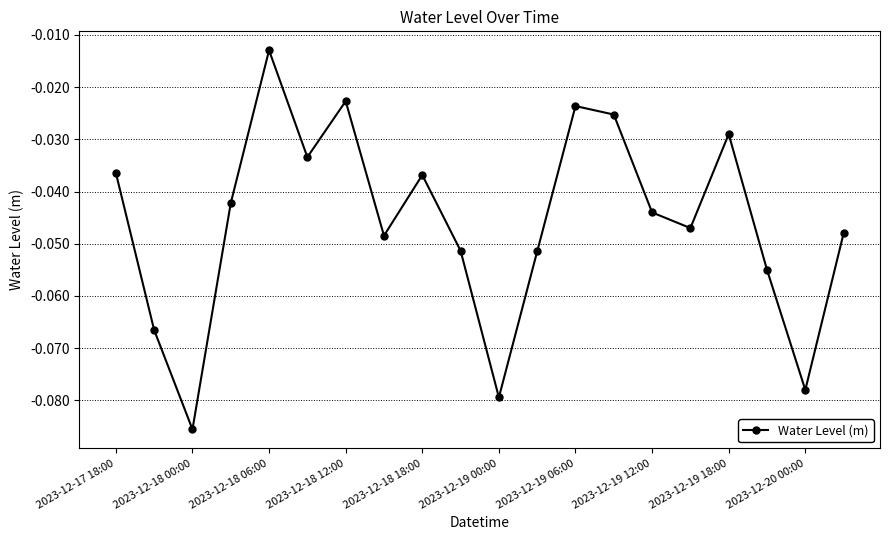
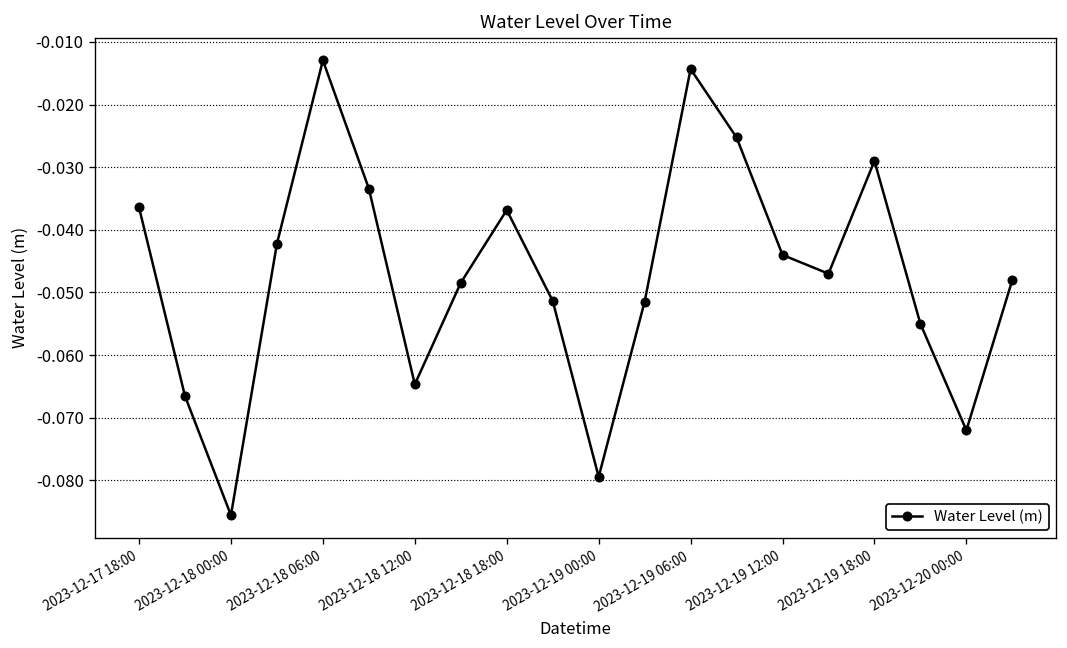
  {
    "2023-12-17 18:00": -0.036,
    "2023-12-18 00:00": -0.086,
    "2023-12-18 06:00": -0.013,
-   "2023-12-18 12:00": -0.023,
+   "2023-12-18 12:00": -0.065,
    "2023-12-18 18:00": -0.037,
    "2023-12-19 00:00": -0.079,
-   "2023-12-19 06:00": -0.024,
+   "2023-12-19 06:00": -0.014,
    "2023-12-19 12:00": -0.044,
    "2023-12-19 18:00": -0.029,
-   "2023-12-20 00:00": -0.078
+   "2023-12-20 00:00": -0.072
  }
